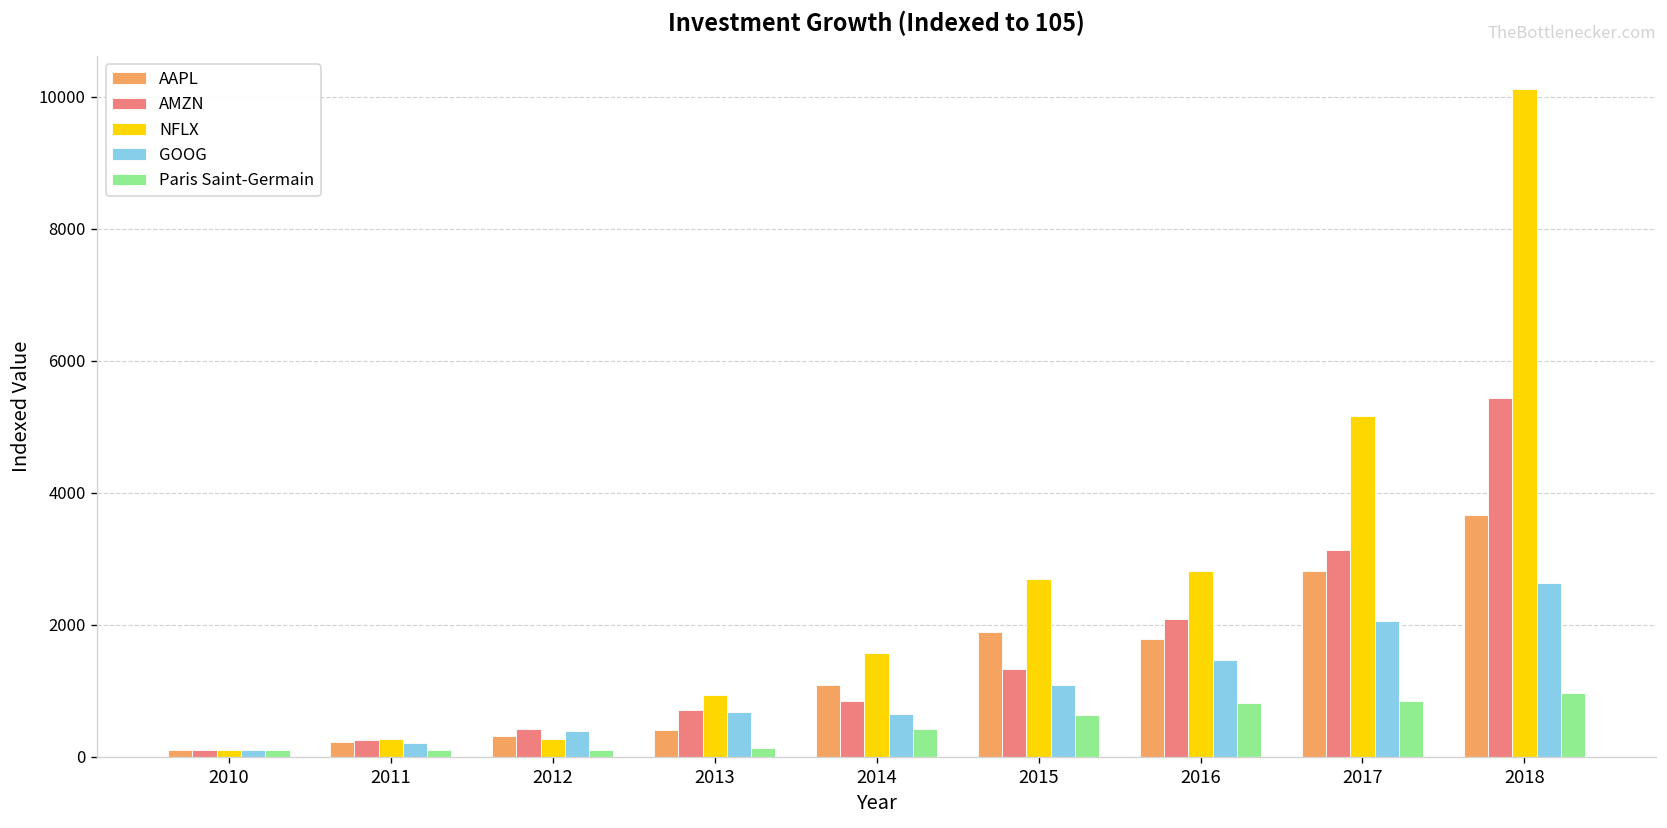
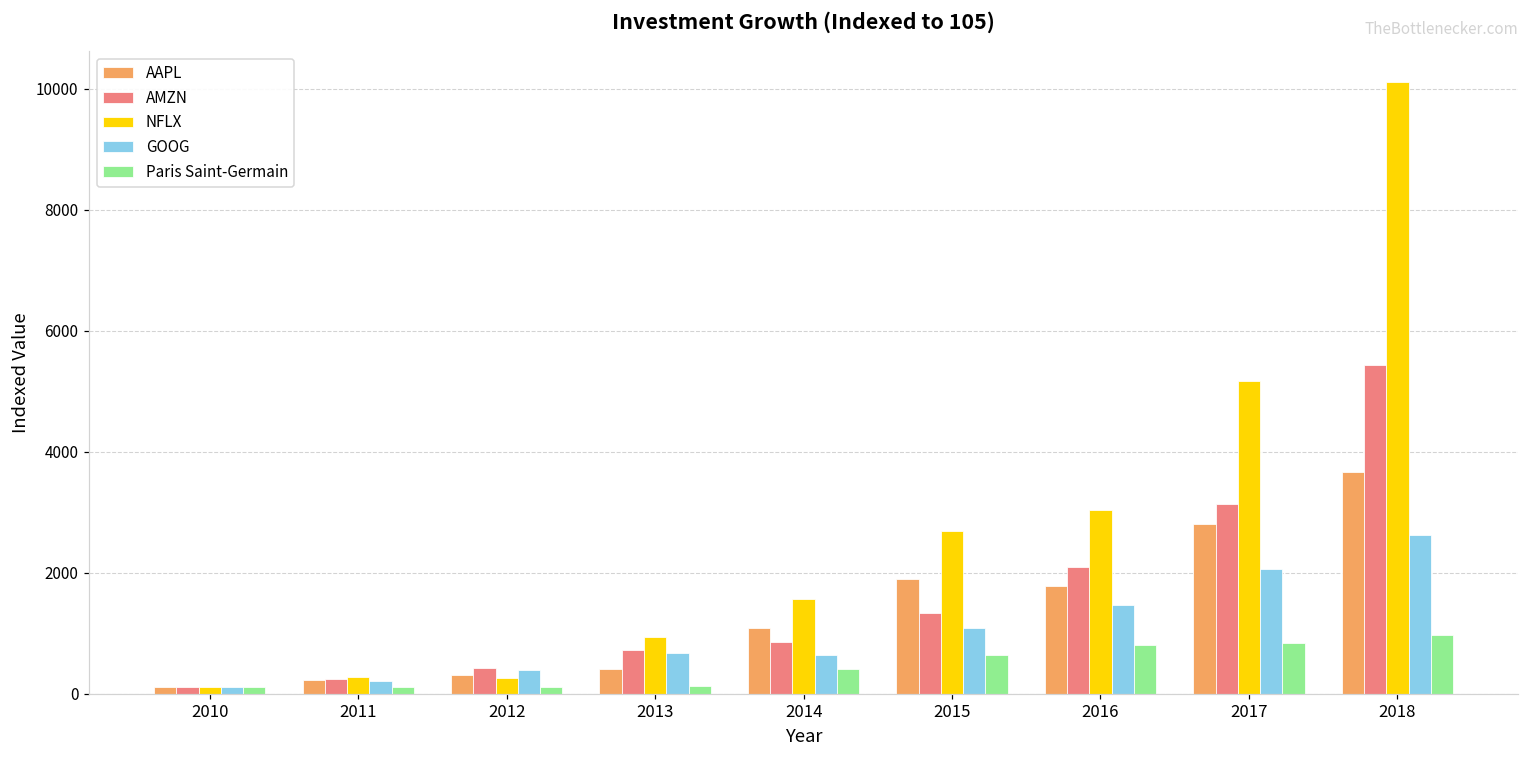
  {
    "NFLX": {
      "2010": 100,
      "2011": 300,
      "2012": 300,
      "2013": 900,
      "2014": 1600,
      "2015": 2700,
-     "2016": 2800,
+     "2016": 3000,
      "2017": 5200,
      "2018": 10100
    },
    "GOOG": {
      "2010": 100,
      "2011": 200,
      "2012": 400,
      "2013": 700,
      "2014": 600,
      "2015": 1100,
      "2016": 1500,
      "2017": 2100,
      "2018": 2600
    },
    "Paris Saint-Germain": {
      "2010": 100,
      "2011": 100,
      "2012": 100,
      "2013": 100,
      "2014": 400,
      "2015": 600,
      "2016": 800,
      "2017": 800,
      "2018": 1000
    }
  }
